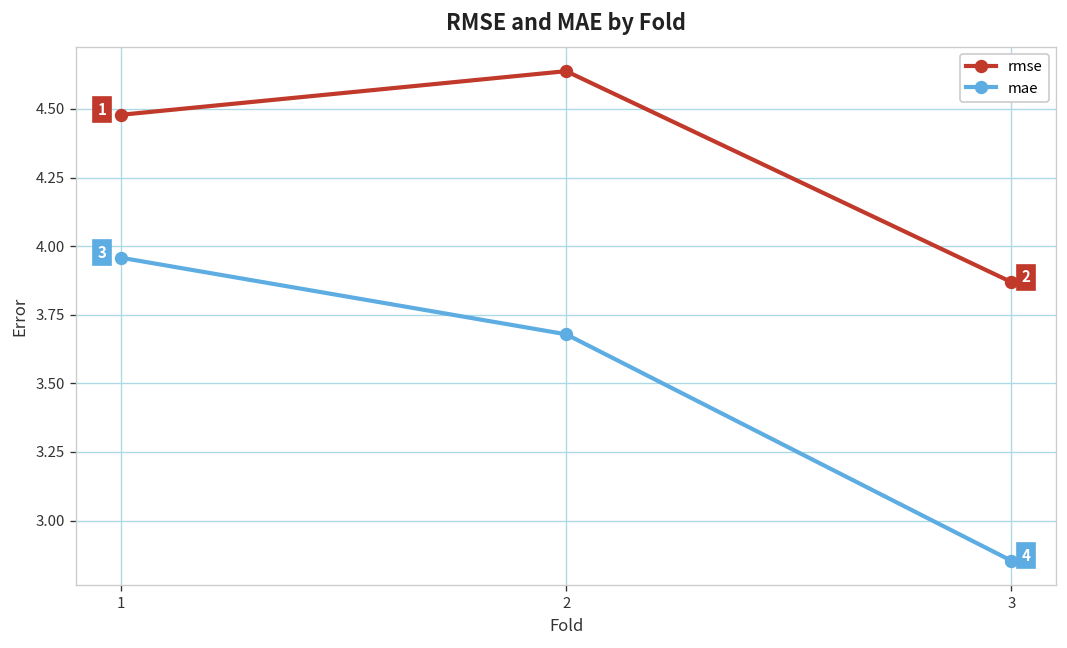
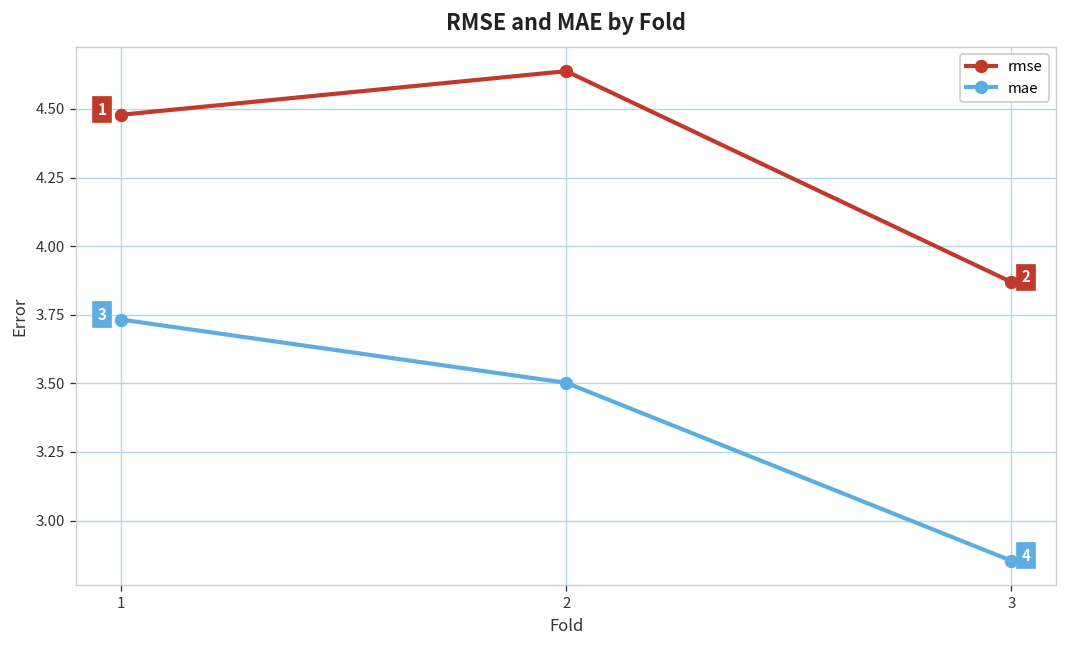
  {
    "rmse": {
      "2": 4.64
    },
    "mae": {
-     "1": 3.96,
-     "2": 3.68
+     "1": 3.73,
+     "2": 3.50
    }
  }
